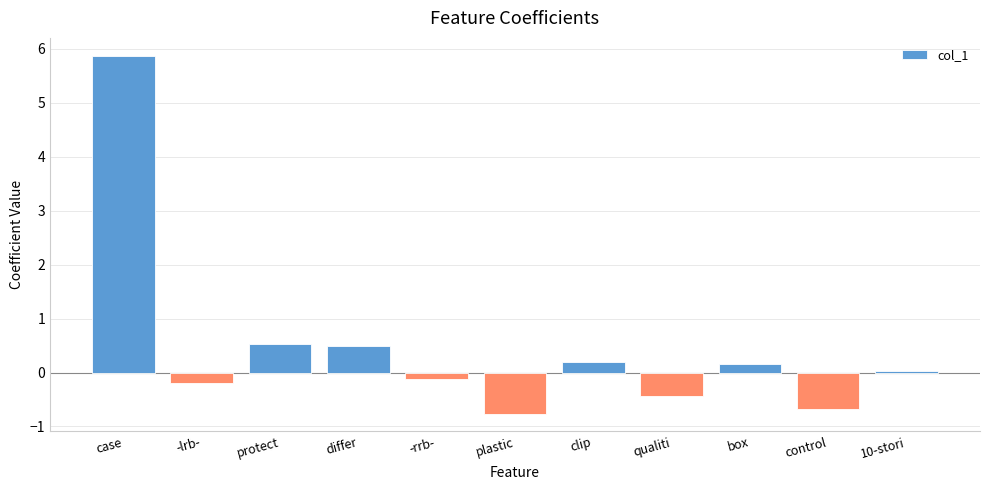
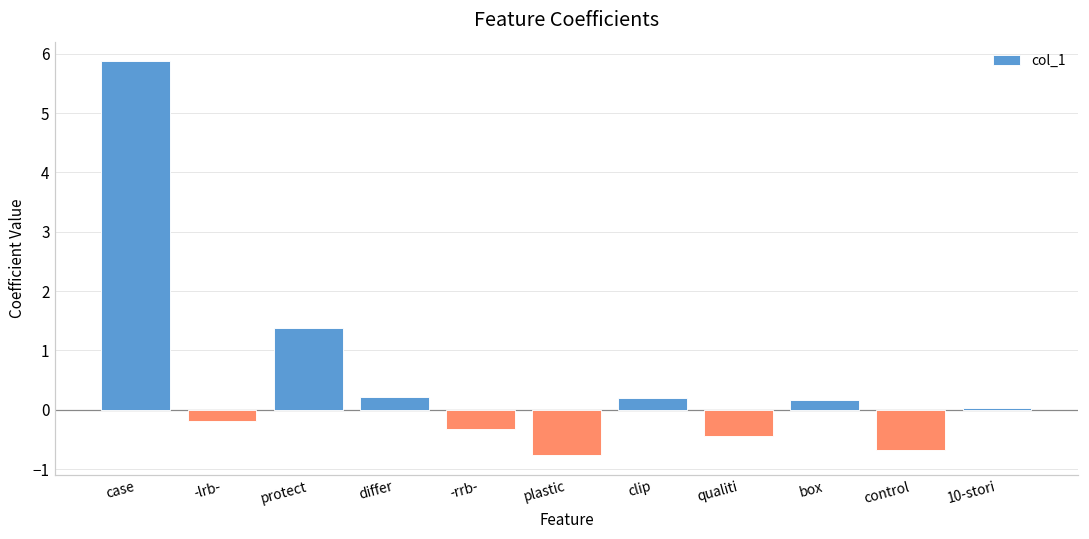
  {
    "case": 5.9,
    "-lrb-": -0.2,
-   "protect": 0.5,
-   "differ": 0.5,
-   "-rrb-": -0.1,
+   "protect": 1.4,
+   "differ": 0.2,
+   "-rrb-": -0.3,
    "plastic": -0.8,
    "clip": 0.2,
    "qualiti": -0.4,
    "box": 0.2,
    "control": -0.7
  }
